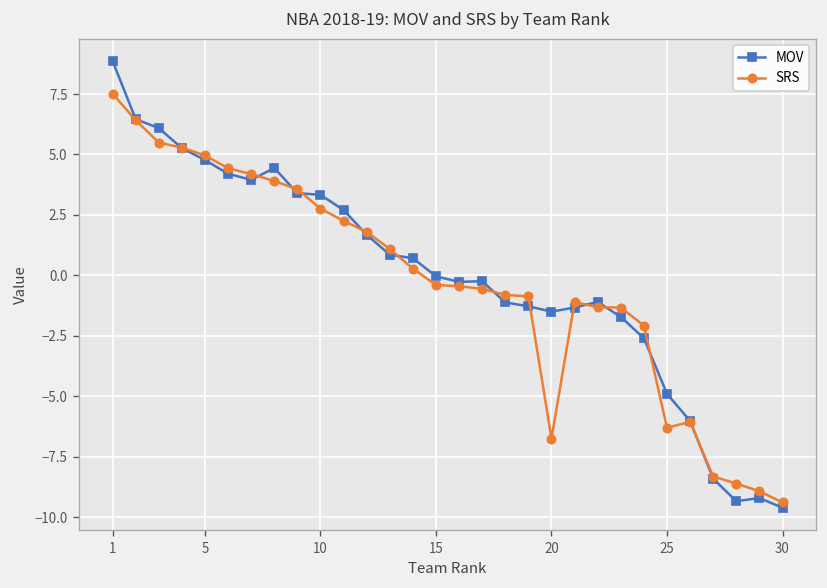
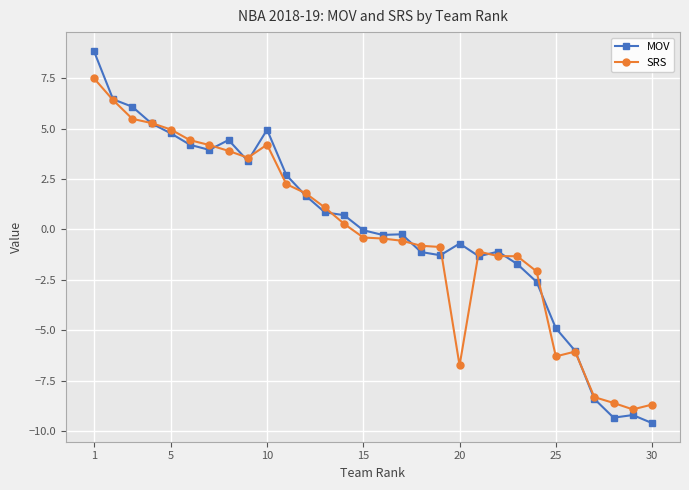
  {
    "MOV": {
      "1": 8.9,
      "5": 4.8,
-     "10": 3.3,
+     "10": 5.0,
      "15": 0.0,
-     "20": -1.5,
+     "20": -0.7,
      "25": -4.9,
      "30": -9.6
    },
    "SRS": {
      "1": 7.5,
      "5": 5.0,
-     "10": 2.8,
+     "10": 4.2,
      "15": -0.4,
      "20": -6.8,
      "25": -6.3,
-     "30": -9.4
+     "30": -8.7
    }
  }
